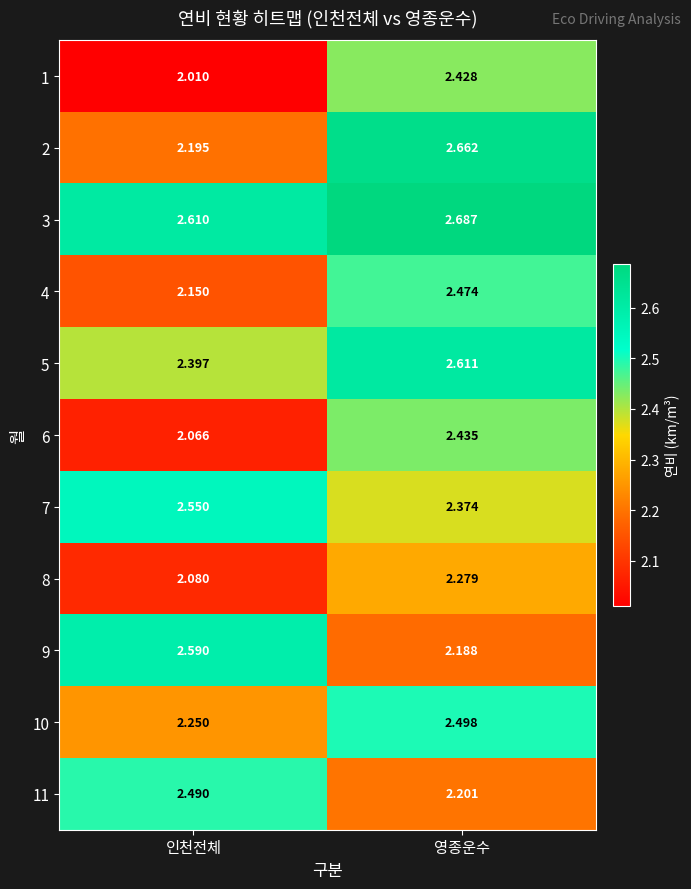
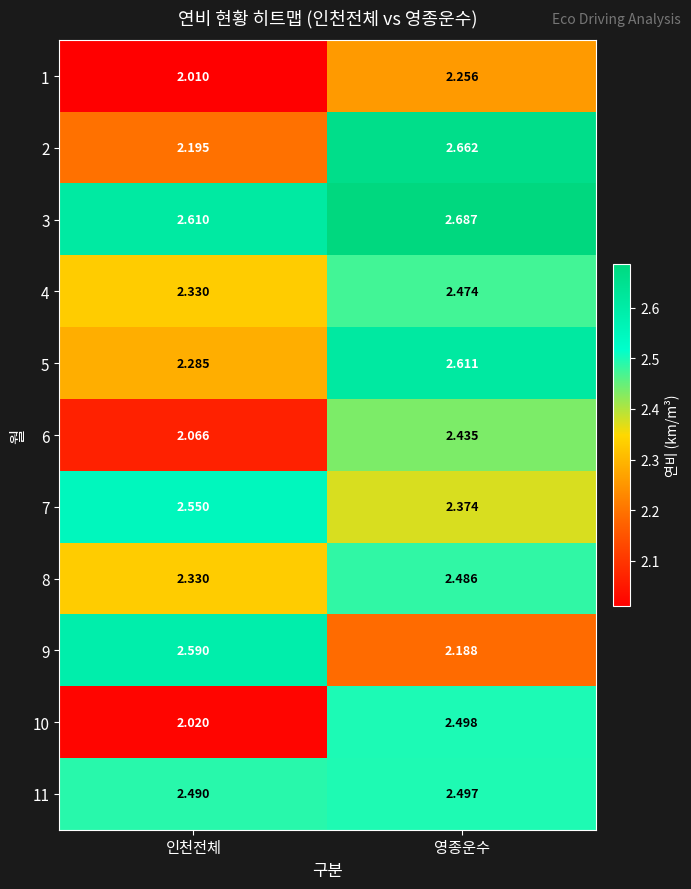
  {
    "1": {
      "인천전체": 2.010,
-     "영종운수": 2.428
+     "영종운수": 2.256
    },
    "2": {
      "인천전체": 2.195,
      "영종운수": 2.662
    },
    "3": {
      "인천전체": 2.610,
      "영종운수": 2.687
    },
    "4": {
-     "인천전체": 2.150,
+     "인천전체": 2.330,
      "영종운수": 2.474
    },
    "5": {
-     "인천전체": 2.397,
+     "인천전체": 2.285,
      "영종운수": 2.611
    },
    "6": {
      "인천전체": 2.066,
      "영종운수": 2.435
    },
    "7": {
      "인천전체": 2.550,
      "영종운수": 2.374
    },
    "8": {
-     "인천전체": 2.080,
-     "영종운수": 2.279
+     "인천전체": 2.330,
+     "영종운수": 2.486
    },
    "9": {
      "인천전체": 2.590,
      "영종운수": 2.188
    },
    "10": {
-     "인천전체": 2.250,
+     "인천전체": 2.020,
      "영종운수": 2.498
    },
    "11": {
      "인천전체": 2.490,
-     "영종운수": 2.201
+     "영종운수": 2.497
    }
  }
